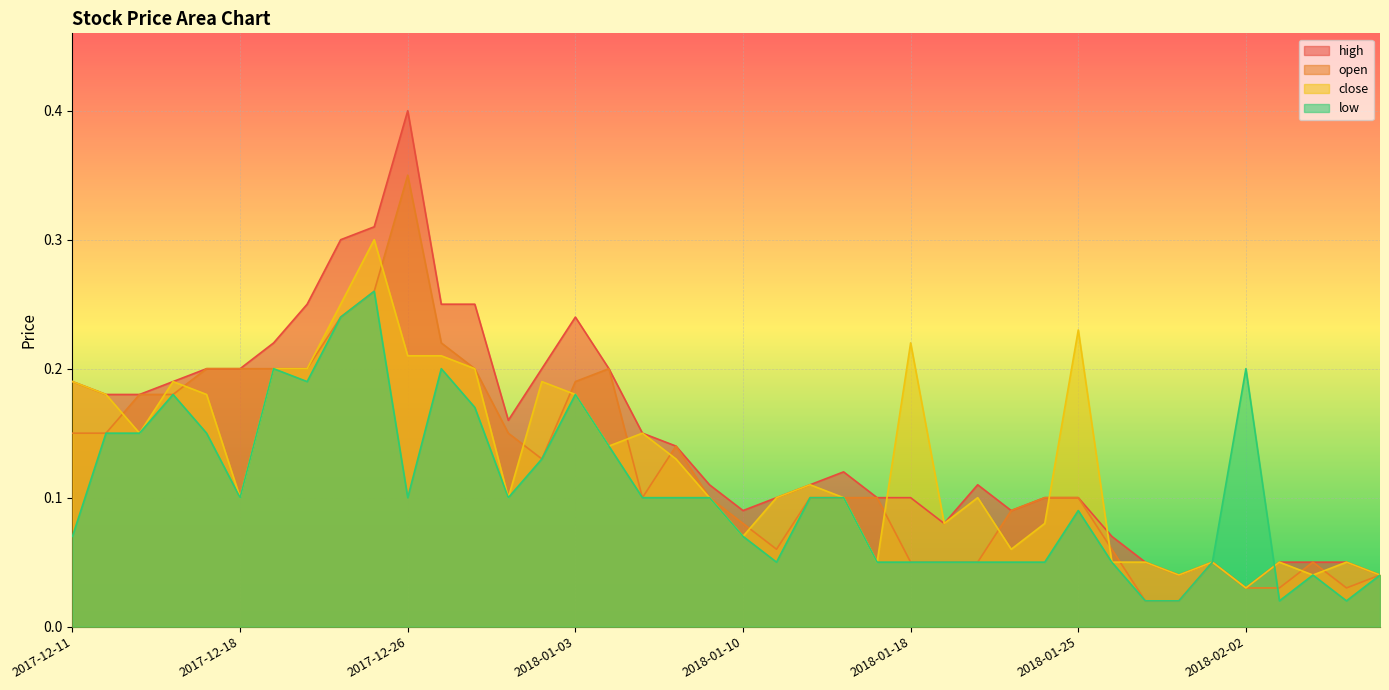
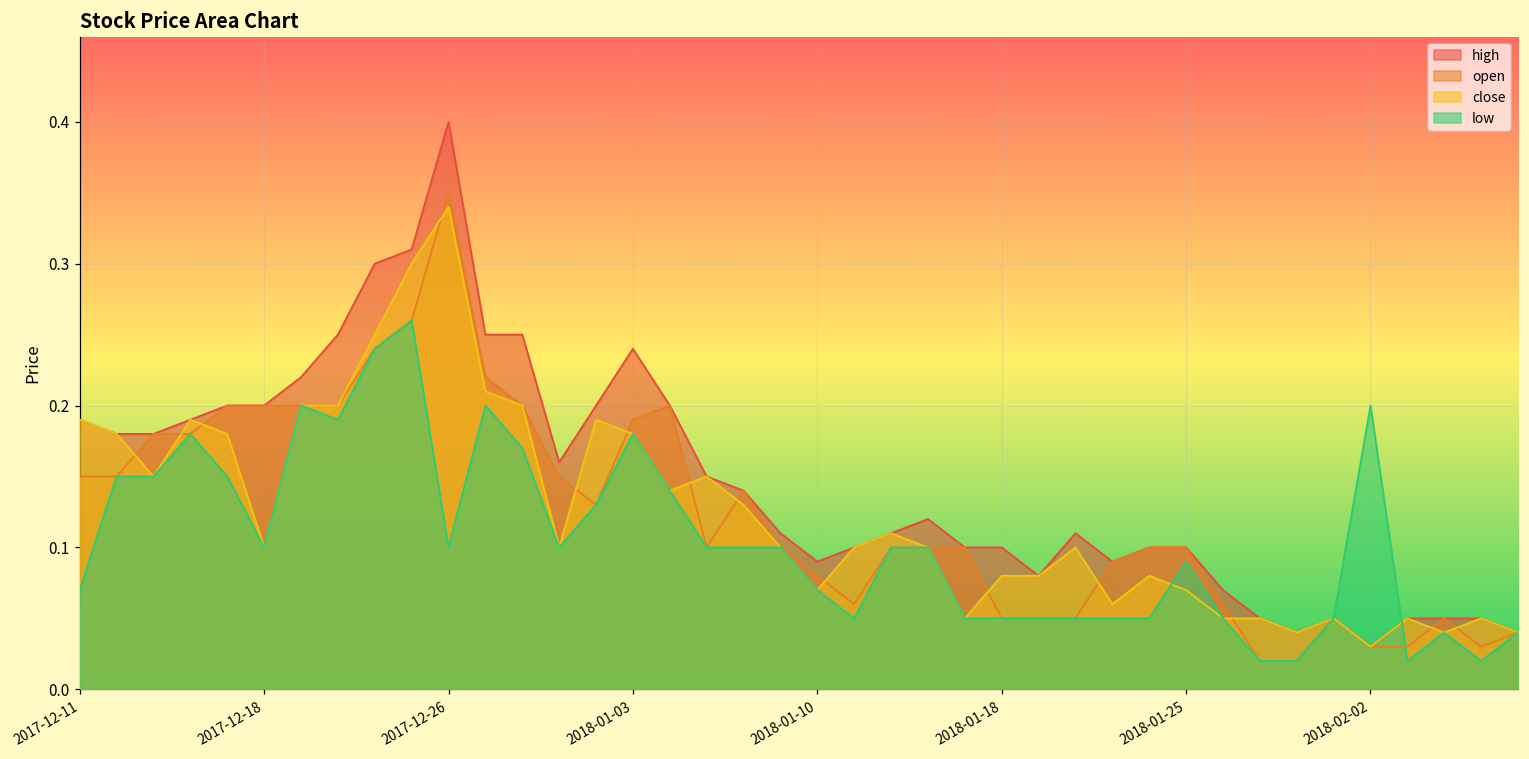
  {
    "close": {
-     "2017-12-26": 0.21,
-     "2018-01-18": 0.22,
-     "2018-01-25": 0.23
+     "2017-12-26": 0.34,
+     "2018-01-18": 0.08,
+     "2018-01-25": 0.07
    },
    "low": {
      "2017-12-11": 0.07,
      "2017-12-26": 0.10,
      "2018-01-25": 0.09,
      "2018-02-02": 0.20
    }
  }
